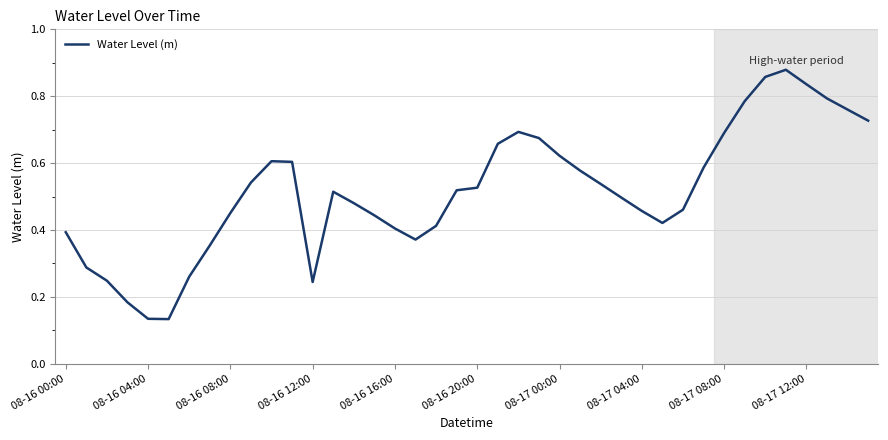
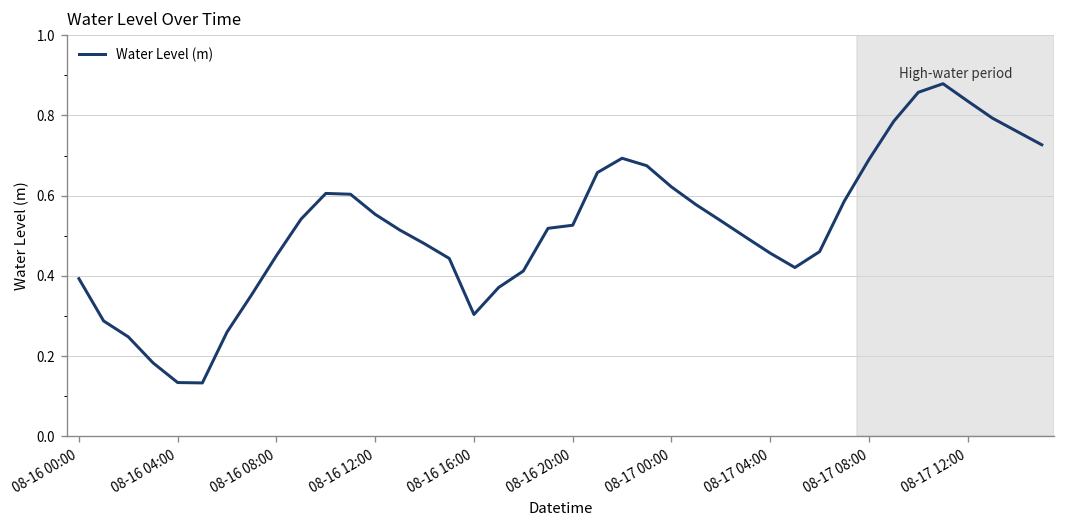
  {
    "08-16 00:00": 0.39,
    "08-16 04:00": 0.13,
    "08-16 08:00": 0.45,
-   "08-16 12:00": 0.24,
-   "08-16 16:00": 0.40,
+   "08-16 12:00": 0.55,
+   "08-16 16:00": 0.30,
    "08-16 20:00": 0.53,
    "08-17 00:00": 0.62,
    "08-17 04:00": 0.46,
    "08-17 08:00": 0.69,
    "08-17 12:00": 0.84
  }
